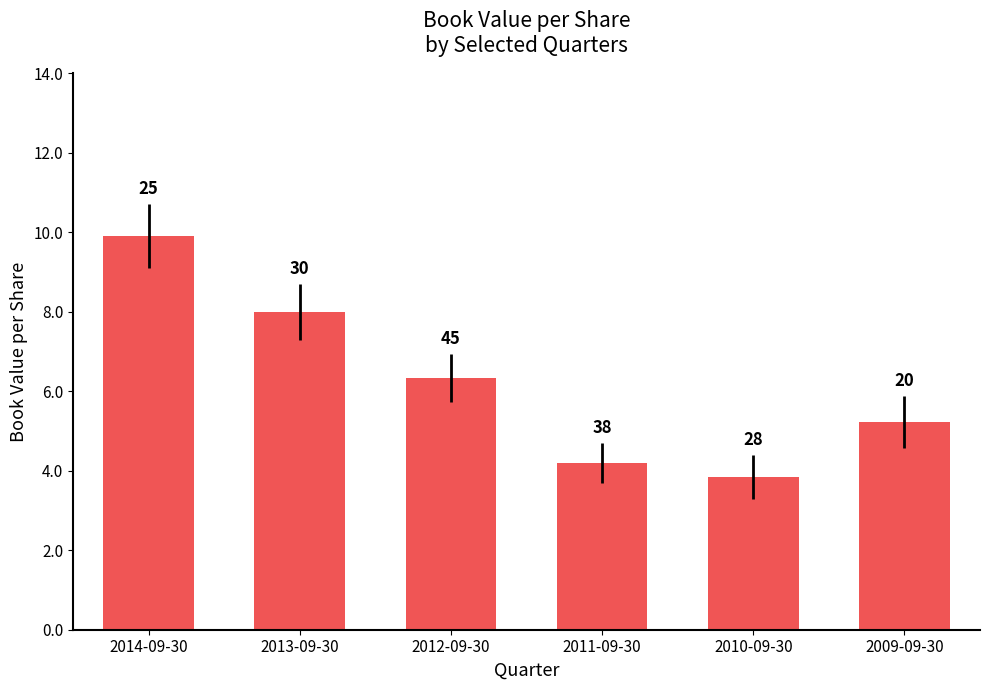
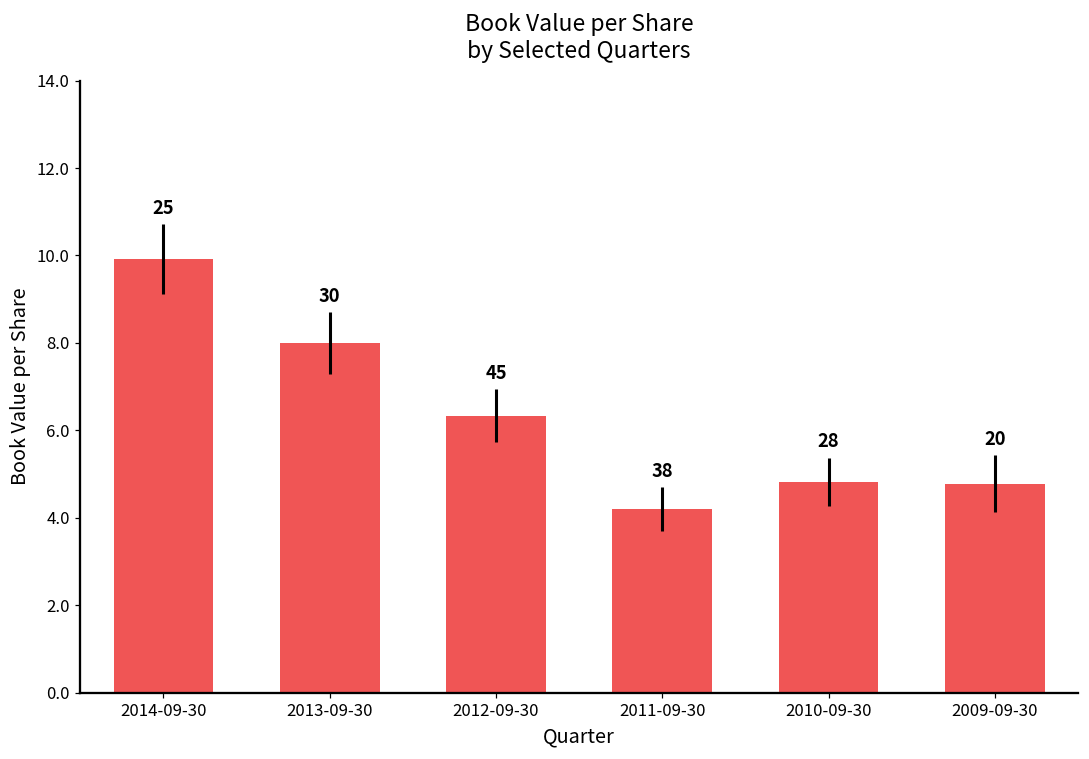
  {
    "2014-09-30": 9.9,
    "2013-09-30": 8.0,
    "2012-09-30": 6.3,
    "2011-09-30": 4.2,
-   "2010-09-30": 3.8,
-   "2009-09-30": 5.2
+   "2010-09-30": 4.8,
+   "2009-09-30": 4.8
  }
